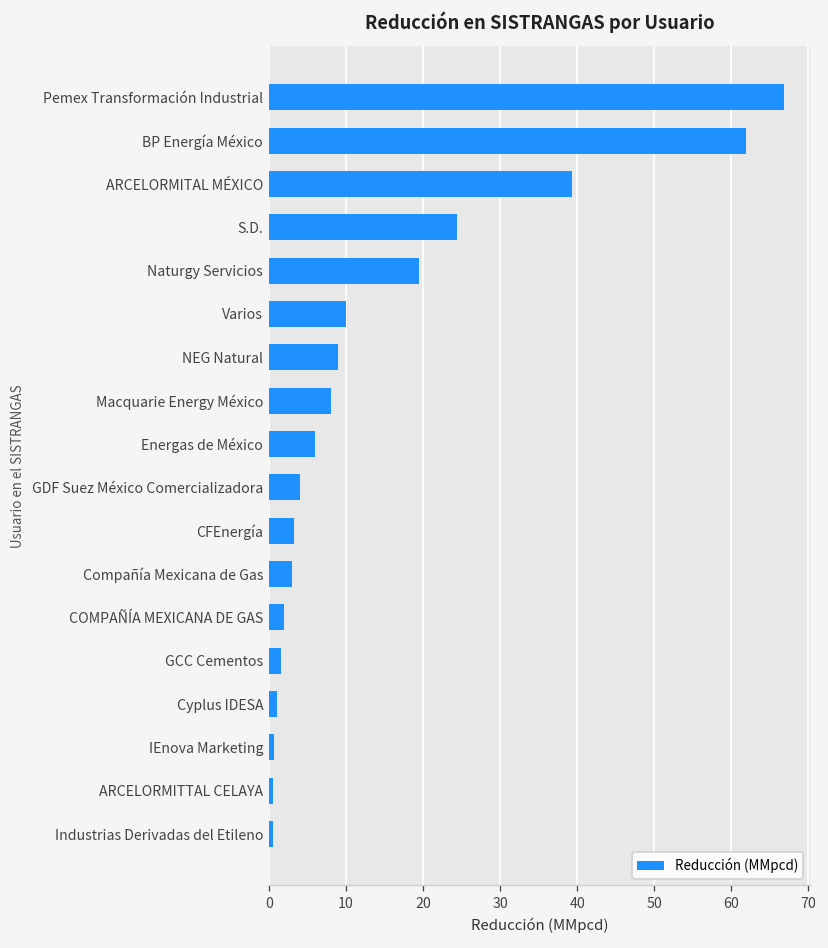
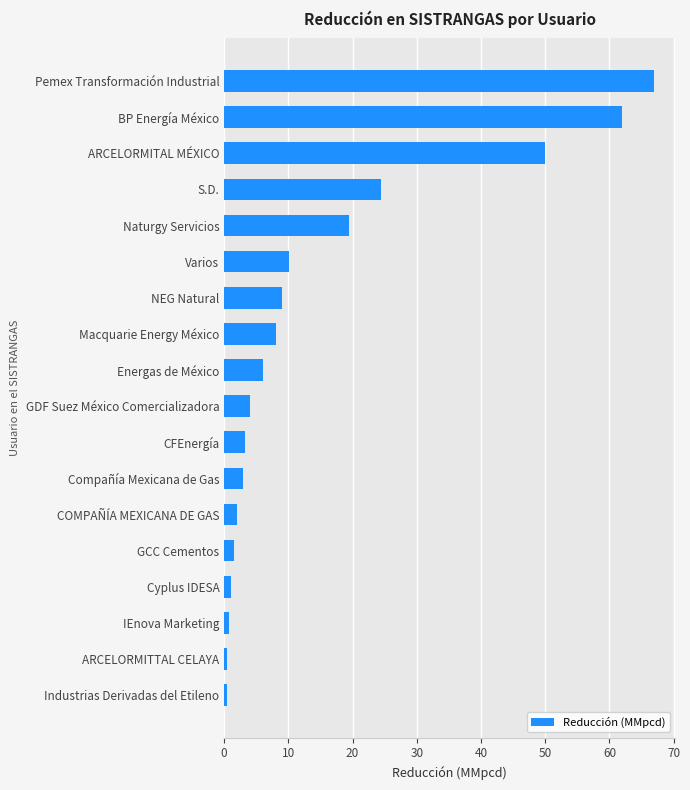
  {
    "Pemex Transformación Industrial": 67,
    "BP Energía México": 62,
-   "ARCELORMITAL MÉXICO": 39,
+   "ARCELORMITAL MÉXICO": 50,
    "S.D.": 24,
    "Naturgy Servicios": 19,
    "Varios": 10,
    "NEG Natural": 9,
    "Macquarie Energy México": 8,
    "Energas de México": 6,
    "GDF Suez México Comercializadora": 4,
    "CFEnergía": 3,
    "Compañía Mexicana de Gas": 3,
    "COMPAÑÍA MEXICANA DE GAS": 2,
    "GCC Cementos": 2,
    "Cyplus IDESA": 1,
    "IEnova Marketing": 1,
    "ARCELORMITTAL CELAYA": 1,
    "Industrias Derivadas del Etileno": 1
  }
